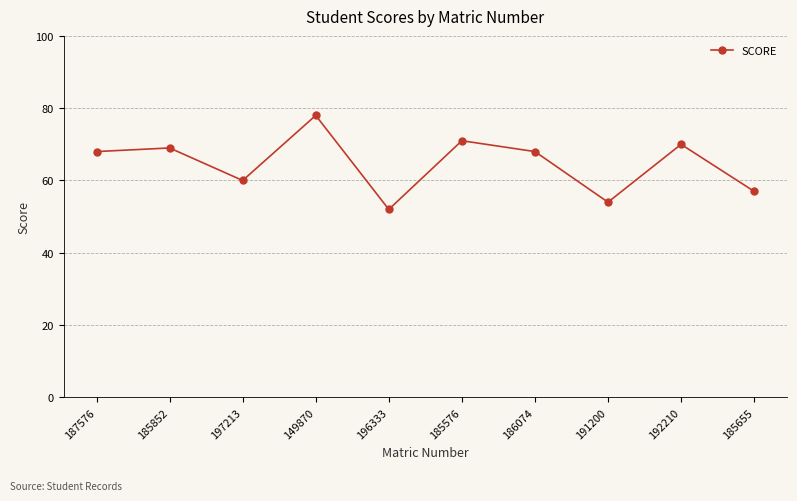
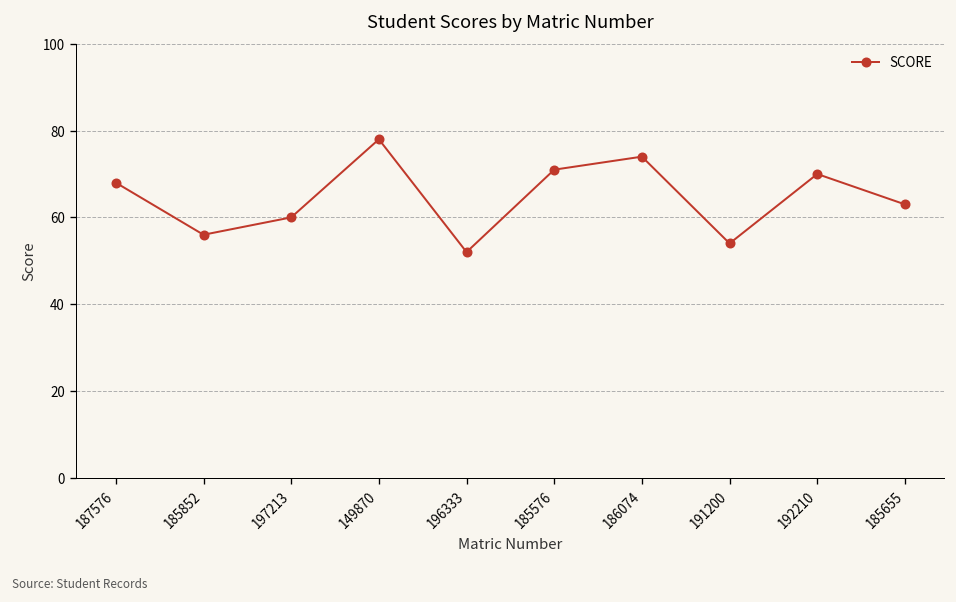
  {
    "187576": 68,
-   "185852": 69,
+   "185852": 56,
    "197213": 60,
    "149870": 78,
    "196333": 52,
    "185576": 71,
-   "186074": 68,
+   "186074": 74,
    "191200": 54,
    "192210": 70,
-   "185655": 57
+   "185655": 63
  }
